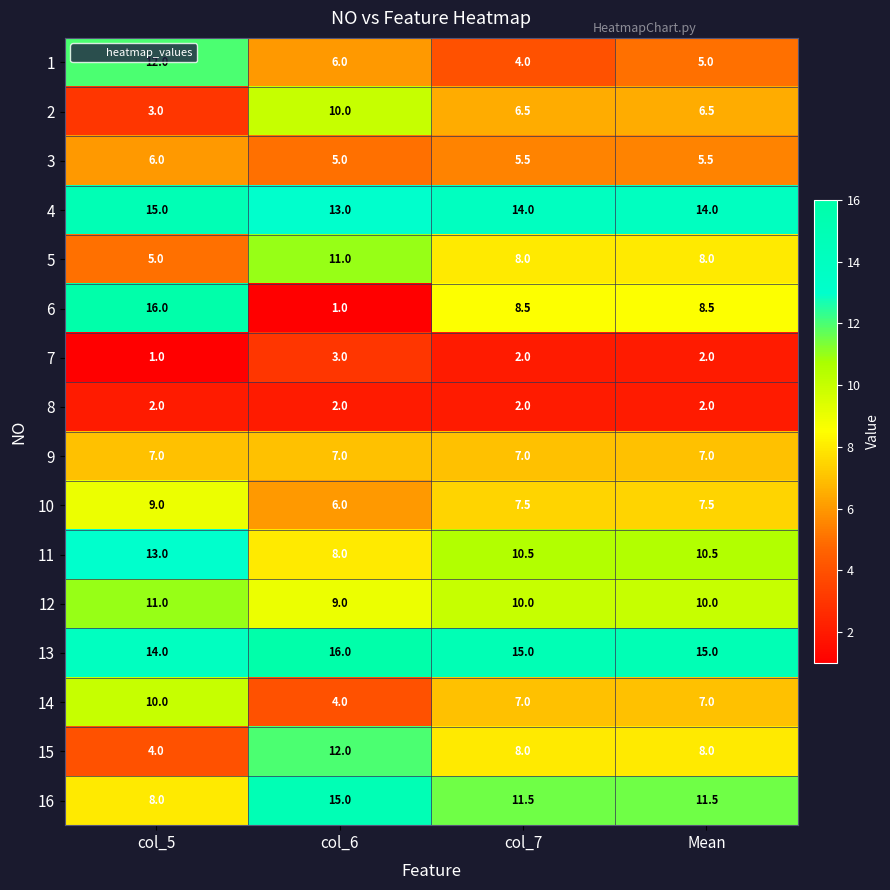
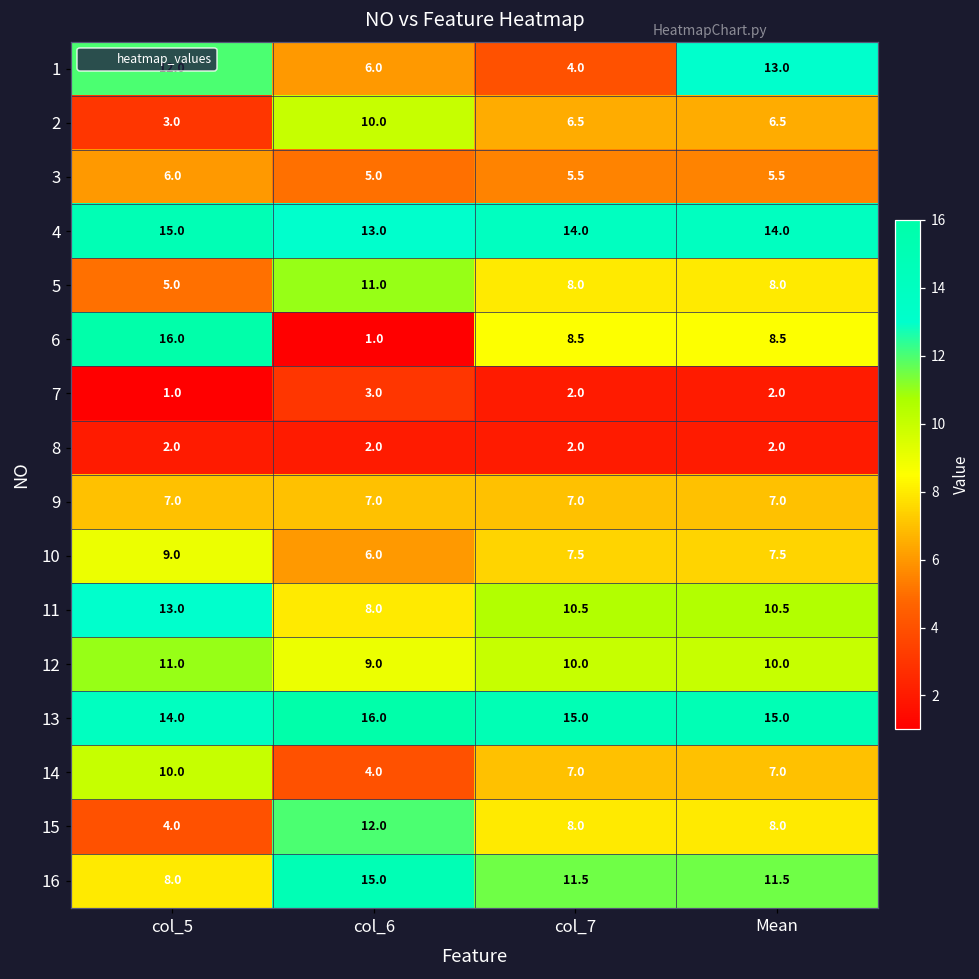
  {
    "1": {
      "col_6": 6.0,
      "col_7": 4.0,
-     "Mean": 5.0
+     "Mean": 13.0
    },
    "2": {
      "col_5": 3.0,
      "col_6": 10.0,
      "col_7": 6.5,
      "Mean": 6.5
    },
    "3": {
      "col_5": 6.0,
      "col_6": 5.0,
      "col_7": 5.5,
      "Mean": 5.5
    },
    "4": {
      "col_5": 15.0,
      "col_6": 13.0,
      "col_7": 14.0,
      "Mean": 14.0
    },
    "5": {
      "col_5": 5.0,
      "col_6": 11.0,
      "col_7": 8.0,
      "Mean": 8.0
    },
    "6": {
      "col_5": 16.0,
      "col_6": 1.0,
      "col_7": 8.5,
      "Mean": 8.5
    },
    "7": {
      "col_5": 1.0,
      "col_6": 3.0,
      "col_7": 2.0,
      "Mean": 2.0
    },
    "8": {
      "col_5": 2.0,
      "col_6": 2.0,
      "col_7": 2.0,
      "Mean": 2.0
    },
    "9": {
      "col_5": 7.0,
      "col_6": 7.0,
      "col_7": 7.0,
      "Mean": 7.0
    },
    "10": {
      "col_5": 9.0,
      "col_6": 6.0,
      "col_7": 7.5,
      "Mean": 7.5
    },
    "11": {
      "col_5": 13.0,
      "col_6": 8.0,
      "col_7": 10.5,
      "Mean": 10.5
    },
    "12": {
      "col_5": 11.0,
      "col_6": 9.0,
      "col_7": 10.0,
      "Mean": 10.0
    },
    "13": {
      "col_5": 14.0,
      "col_6": 16.0,
      "col_7": 15.0,
      "Mean": 15.0
    },
    "14": {
      "col_5": 10.0,
      "col_6": 4.0,
      "col_7": 7.0,
      "Mean": 7.0
    },
    "15": {
      "col_5": 4.0,
      "col_6": 12.0,
      "col_7": 8.0,
      "Mean": 8.0
    },
    "16": {
      "col_5": 8.0,
      "col_6": 15.0,
      "col_7": 11.5,
      "Mean": 11.5
    }
  }
